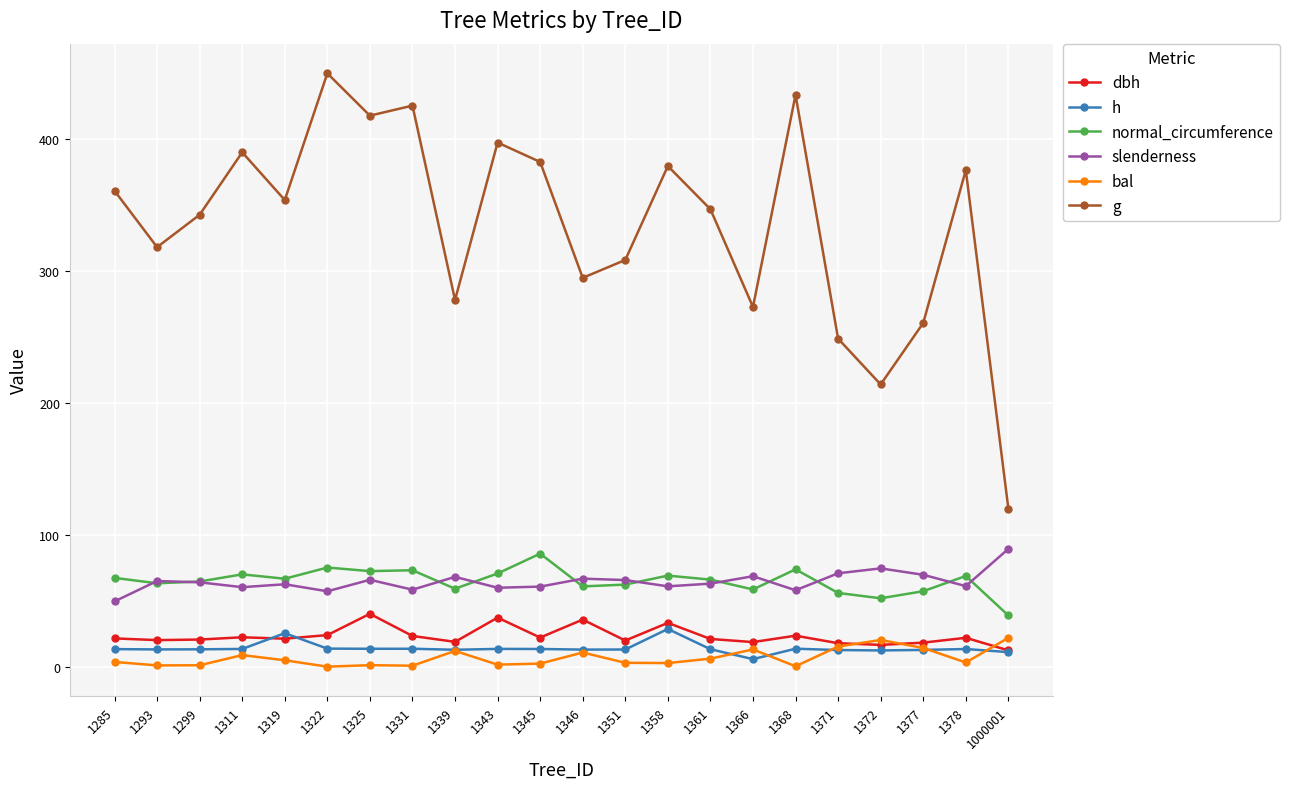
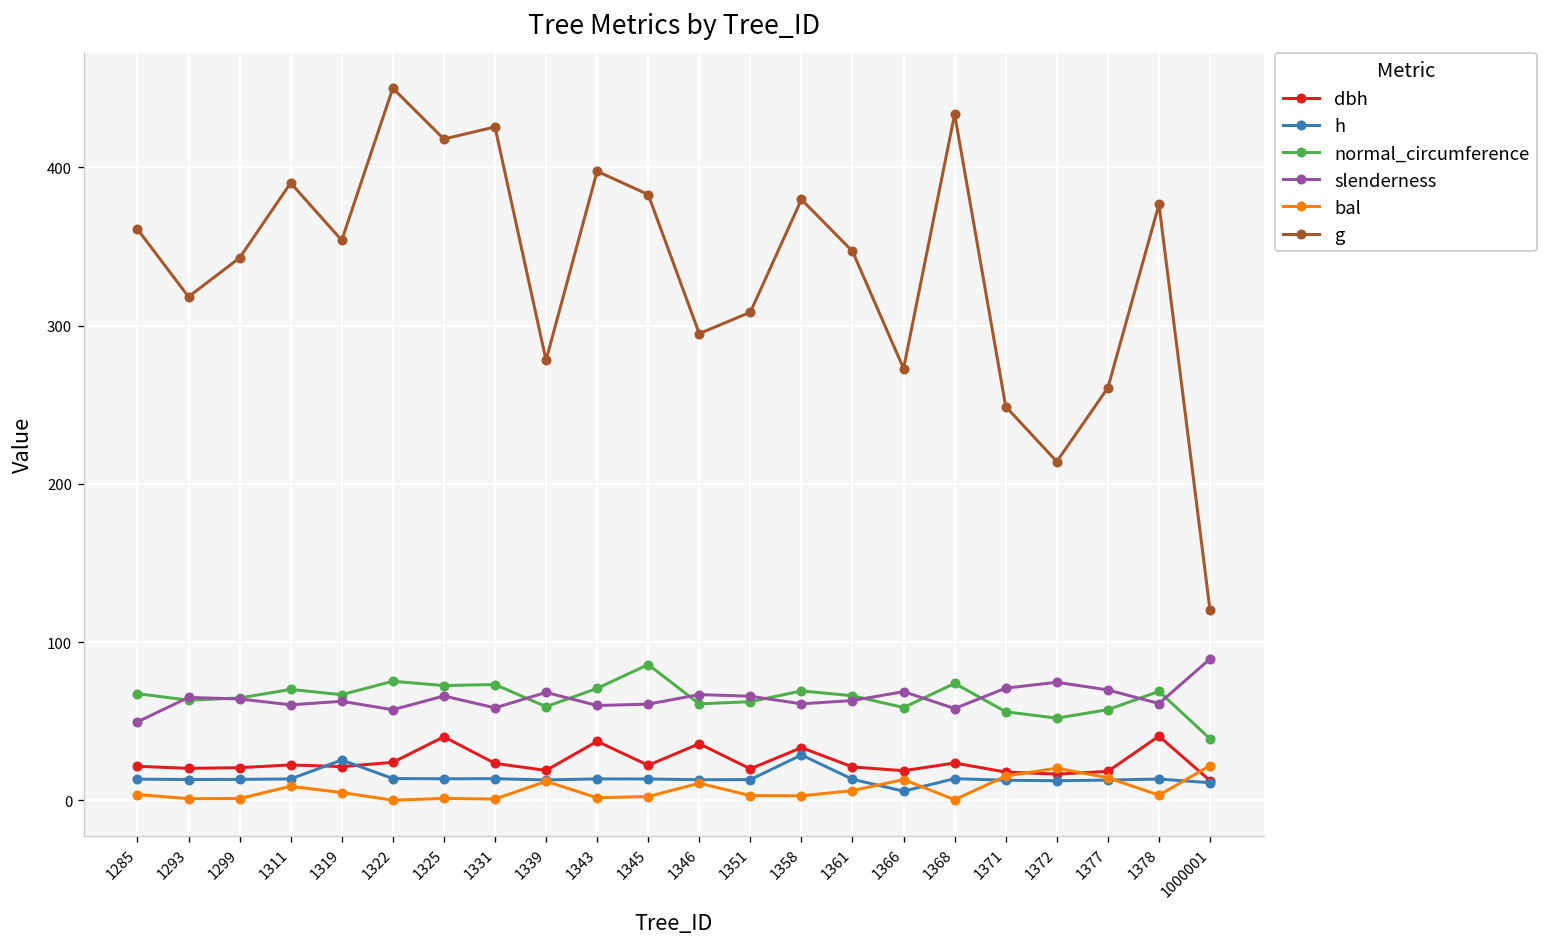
  {
    "dbh": {
      "1285": 21,
      "1293": 20,
      "1299": 21,
      "1311": 22,
      "1319": 21,
      "1322": 24,
      "1325": 40,
      "1331": 23,
      "1339": 19,
      "1343": 37,
      "1345": 22,
      "1346": 36,
      "1351": 20,
      "1358": 33,
      "1361": 21,
      "1366": 19,
      "1368": 24,
      "1371": 18,
      "1372": 17,
      "1377": 18,
-     "1378": 22
+     "1378": 41
    },
    "h": {
      "1285": 13,
      "1293": 13,
      "1299": 13,
      "1311": 13,
      "1319": 25,
      "1322": 14,
      "1325": 14,
      "1331": 14,
      "1343": 13,
      "1345": 13,
      "1346": 13,
      "1351": 13,
      "1358": 29,
      "1361": 13,
      "1366": 6,
      "1368": 14,
      "1371": 13,
      "1372": 12,
      "1378": 13
    },
    "normal_circumference": {
      "1285": 67,
      "1311": 70,
      "1319": 67,
      "1322": 75,
      "1325": 72,
      "1331": 73,
      "1339": 59,
      "1343": 71,
      "1345": 86,
      "1346": 61,
      "1351": 62,
      "1358": 69,
      "1361": 66,
      "1366": 59,
      "1368": 74,
      "1371": 56,
      "1372": 52,
      "1377": 57,
      "1378": 69,
      "1000001": 39
    },
    "slenderness": {
      "1285": 50,
      "1311": 60,
      "1319": 63,
      "1322": 57,
      "1325": 66,
      "1331": 58,
      "1339": 68,
      "1343": 60,
      "1345": 61,
      "1346": 67,
      "1351": 66,
      "1358": 61,
      "1361": 63,
      "1366": 69,
      "1368": 58,
      "1371": 71,
      "1372": 75,
      "1377": 70,
      "1378": 61,
      "1000001": 89
    },
    "bal": {
      "1285": 4,
      "1293": 1,
      "1299": 1,
      "1311": 9,
      "1319": 5,
      "1322": 0,
      "1325": 1,
      "1331": 1,
      "1343": 2,
      "1345": 2,
      "1346": 11,
      "1351": 3,
      "1358": 3,
      "1361": 6,
      "1366": 13,
      "1368": 0,
      "1371": 15,
      "1372": 20,
      "1378": 3,
      "1000001": 22
    },
    "g": {
      "1285": 361,
      "1293": 318,
      "1299": 343,
      "1311": 390,
      "1319": 354,
      "1322": 450,
      "1325": 418,
      "1331": 426,
      "1339": 278,
      "1343": 398,
      "1345": 383,
      "1346": 295,
      "1351": 309,
      "1358": 380,
      "1361": 347,
      "1366": 273,
      "1368": 434,
      "1371": 249,
      "1372": 214,
      "1377": 261,
      "1378": 377,
      "1000001": 120
    }
  }
